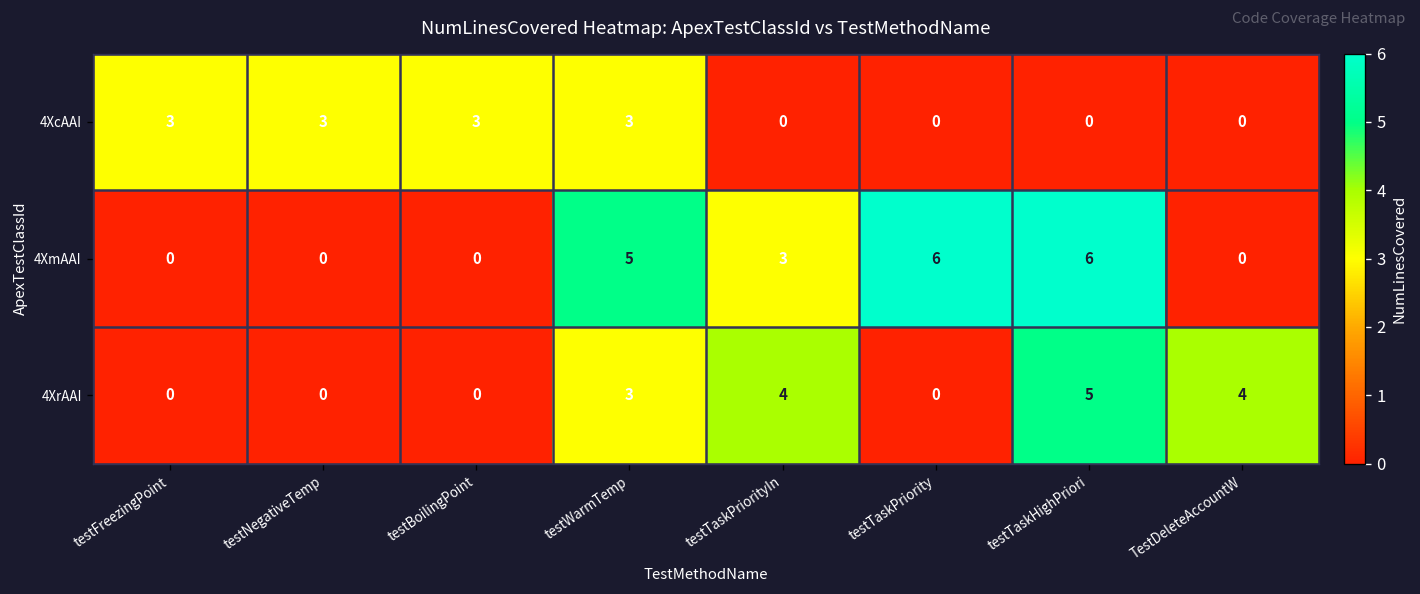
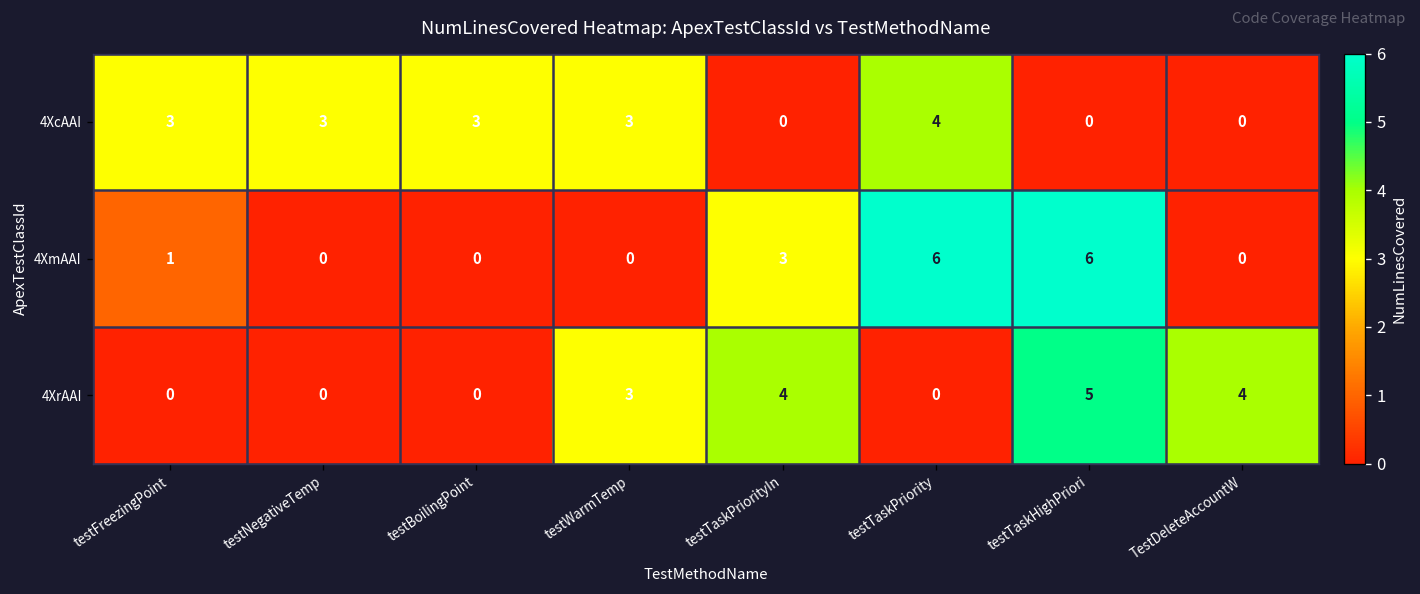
  {
    "4XcAAI": {
      "testFreezingPoint": 3,
      "testNegativeTemp": 3,
      "testBoilingPoint": 3,
      "testWarmTemp": 3,
      "testTaskPriorityIn": 0,
-     "testTaskPriority": 0,
+     "testTaskPriority": 4,
      "testTaskHighPriori": 0,
      "TestDeleteAccountW": 0
    },
    "4XmAAI": {
-     "testFreezingPoint": 0,
+     "testFreezingPoint": 1,
      "testNegativeTemp": 0,
      "testBoilingPoint": 0,
-     "testWarmTemp": 5,
+     "testWarmTemp": 0,
      "testTaskPriorityIn": 3,
      "testTaskPriority": 6,
      "testTaskHighPriori": 6,
      "TestDeleteAccountW": 0
    },
    "4XrAAI": {
      "testFreezingPoint": 0,
      "testNegativeTemp": 0,
      "testBoilingPoint": 0,
      "testWarmTemp": 3,
      "testTaskPriorityIn": 4,
      "testTaskPriority": 0,
      "testTaskHighPriori": 5,
      "TestDeleteAccountW": 4
    }
  }
